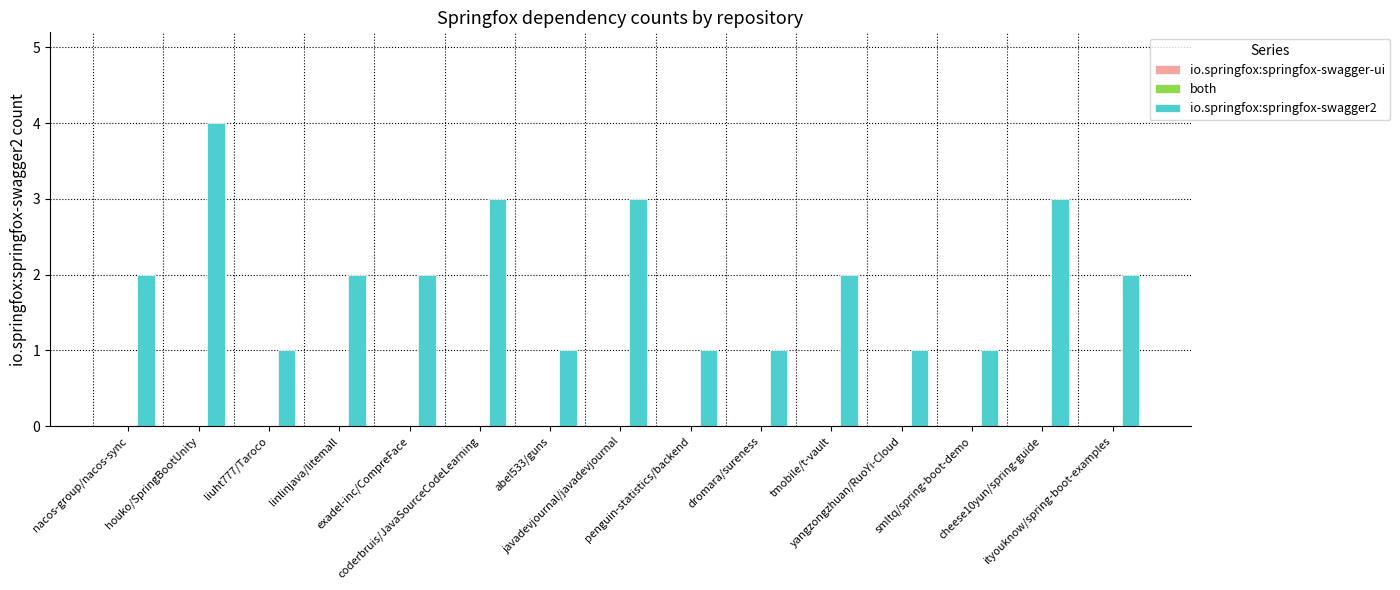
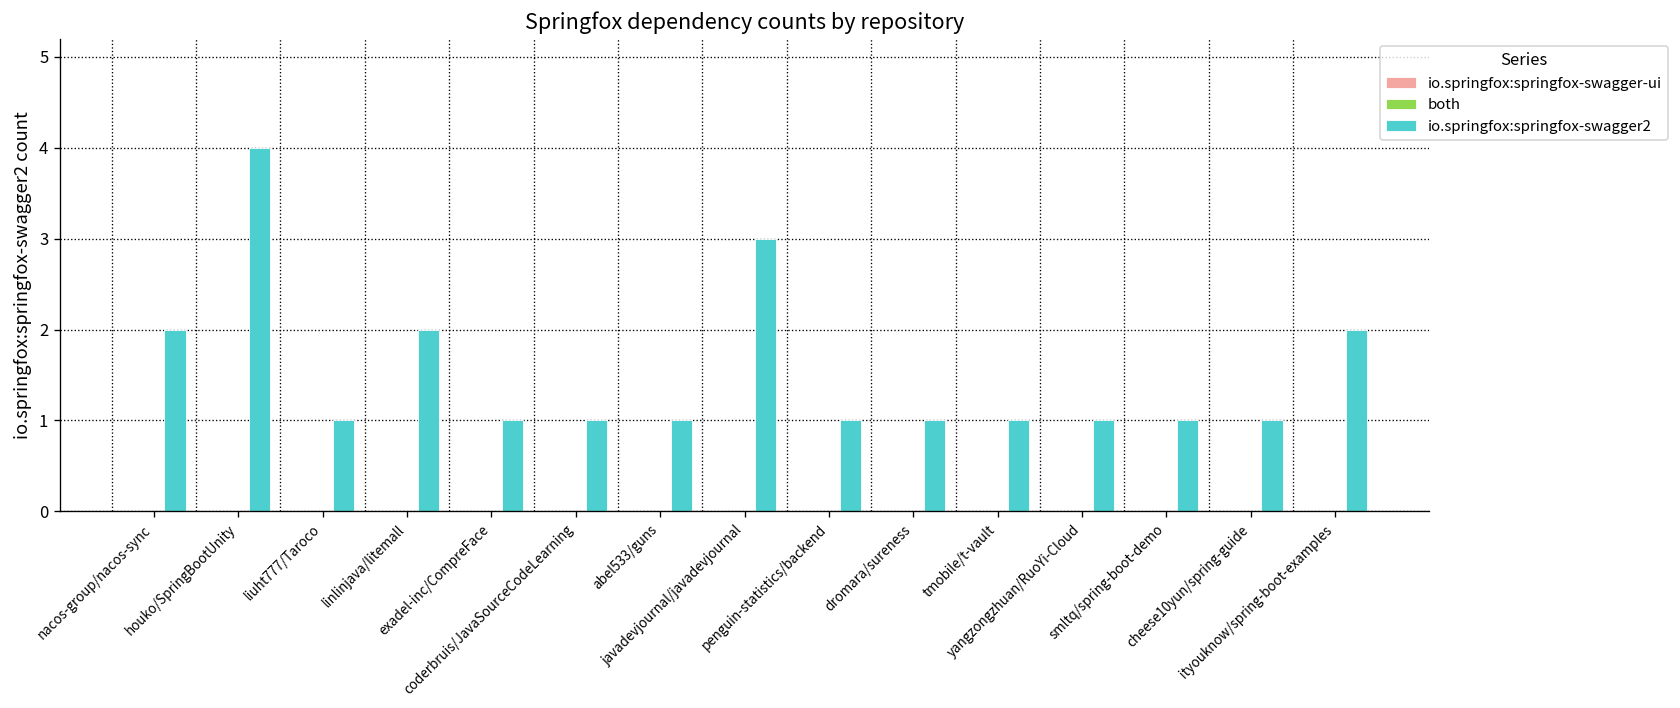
  {
    "io.springfox:springfox-swagger-ui": {
      "nacos-group/nacos-sync": 0,
      "houko/SpringBootUnity": 0,
      "liuht777/Taroco": 0,
      "linlinjava/litemall": 0,
      "exadel-inc/CompreFace": 0,
      "coderbruis/JavaSourceCodeLearning": 0,
      "abel533/guns": 0,
      "javadevjournal/javadevjournal": 0,
      "penguin-statistics/backend": 0,
      "dromara/sureness": 0,
      "tmobile/t-vault": 0,
      "yangzongzhuan/RuoYi-Cloud": 0,
      "smltq/spring-boot-demo": 0,
      "cheese10yun/spring-guide": 0,
      "ityouknow/spring-boot-examples": 0
    },
    "both": {
      "nacos-group/nacos-sync": 0,
      "houko/SpringBootUnity": 0,
      "liuht777/Taroco": 0,
      "linlinjava/litemall": 0,
      "exadel-inc/CompreFace": 0,
      "coderbruis/JavaSourceCodeLearning": 0,
      "abel533/guns": 0,
      "javadevjournal/javadevjournal": 0,
      "penguin-statistics/backend": 0,
      "dromara/sureness": 0,
      "tmobile/t-vault": 0,
      "yangzongzhuan/RuoYi-Cloud": 0,
      "smltq/spring-boot-demo": 0,
      "cheese10yun/spring-guide": 0,
      "ityouknow/spring-boot-examples": 0
    },
    "io.springfox:springfox-swagger2": {
      "nacos-group/nacos-sync": 2,
      "houko/SpringBootUnity": 4,
      "liuht777/Taroco": 1,
      "linlinjava/litemall": 2,
-     "exadel-inc/CompreFace": 2,
-     "coderbruis/JavaSourceCodeLearning": 3,
+     "exadel-inc/CompreFace": 1,
+     "coderbruis/JavaSourceCodeLearning": 1,
      "abel533/guns": 1,
      "javadevjournal/javadevjournal": 3,
      "penguin-statistics/backend": 1,
      "dromara/sureness": 1,
-     "tmobile/t-vault": 2,
+     "tmobile/t-vault": 1,
      "yangzongzhuan/RuoYi-Cloud": 1,
      "smltq/spring-boot-demo": 1,
-     "cheese10yun/spring-guide": 3,
+     "cheese10yun/spring-guide": 1,
      "ityouknow/spring-boot-examples": 2
    }
  }
